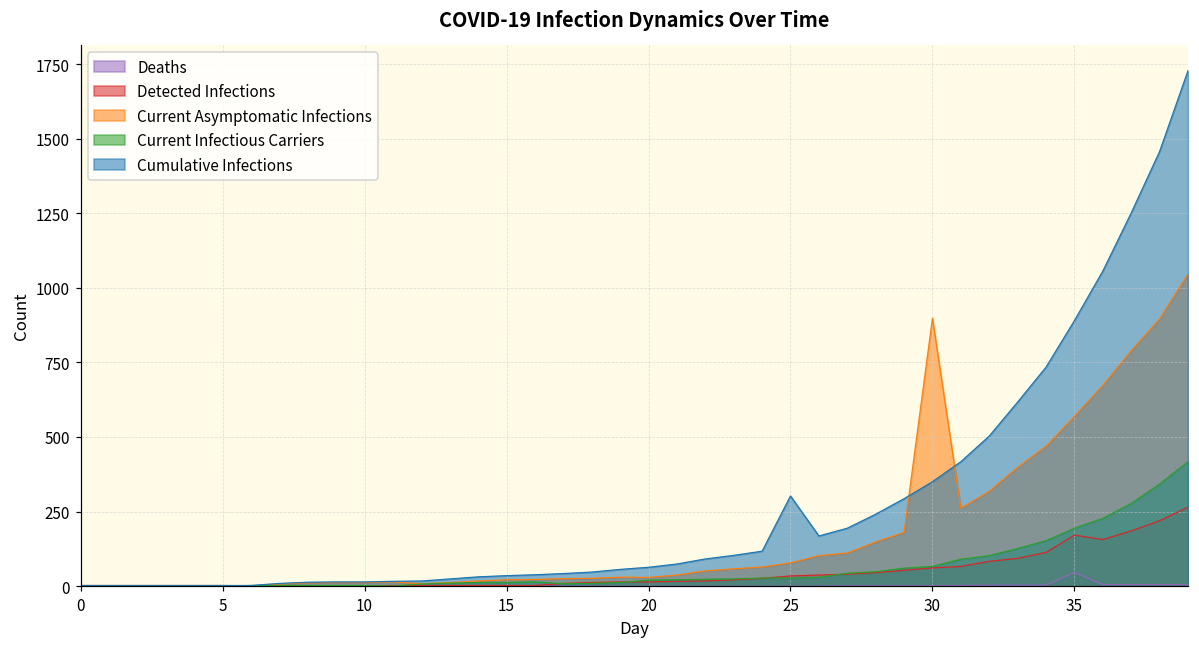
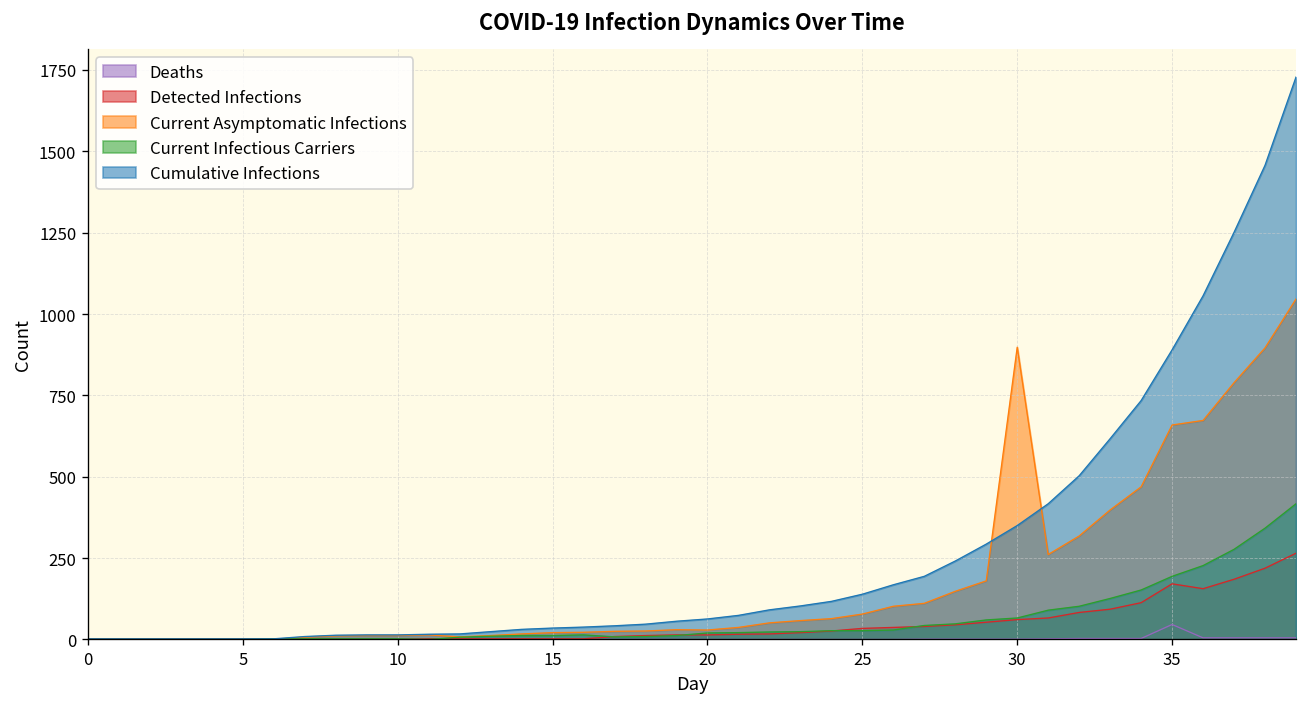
  {
    "Deaths": {
      "20": 0,
      "25": 0,
      "30": 0,
      "35": 50
    },
    "Detected Infections": {
      "35": 170
    },
    "Current Asymptomatic Infections": {
      "25": 80,
      "30": 900,
-     "35": 570
+     "35": 660
    },
    "Current Infectious Carriers": {
      "35": 190
    },
    "Cumulative Infections": {
      "15": 40,
      "20": 60,
-     "25": 300,
+     "25": 140,
      "30": 350,
      "35": 890
    }
  }
